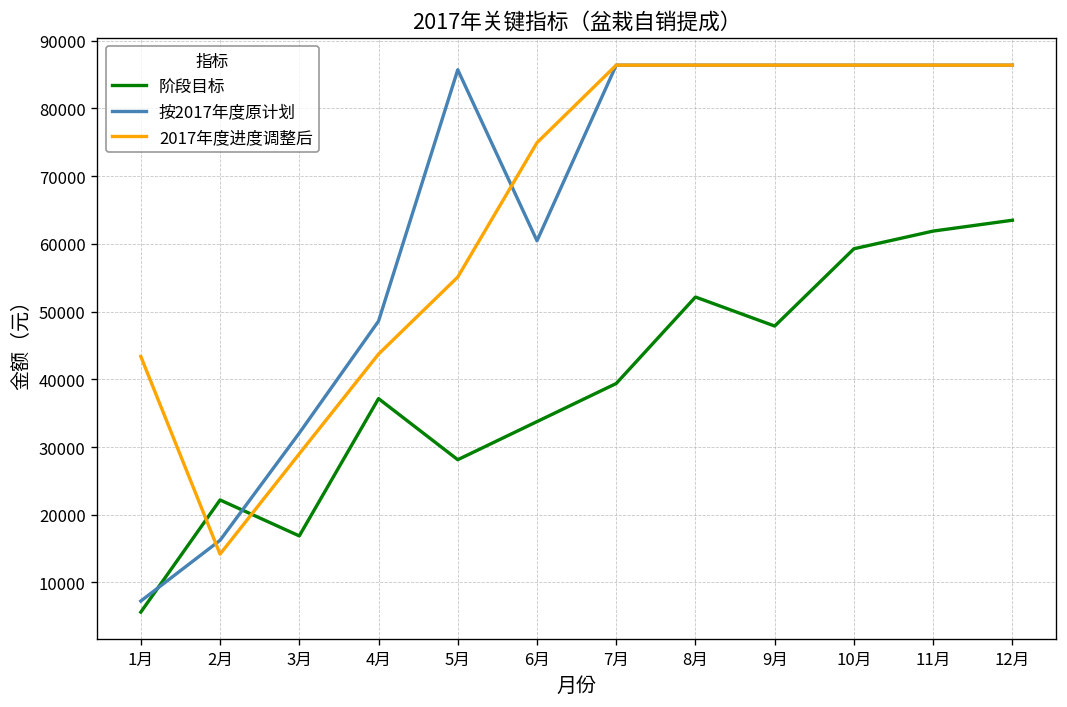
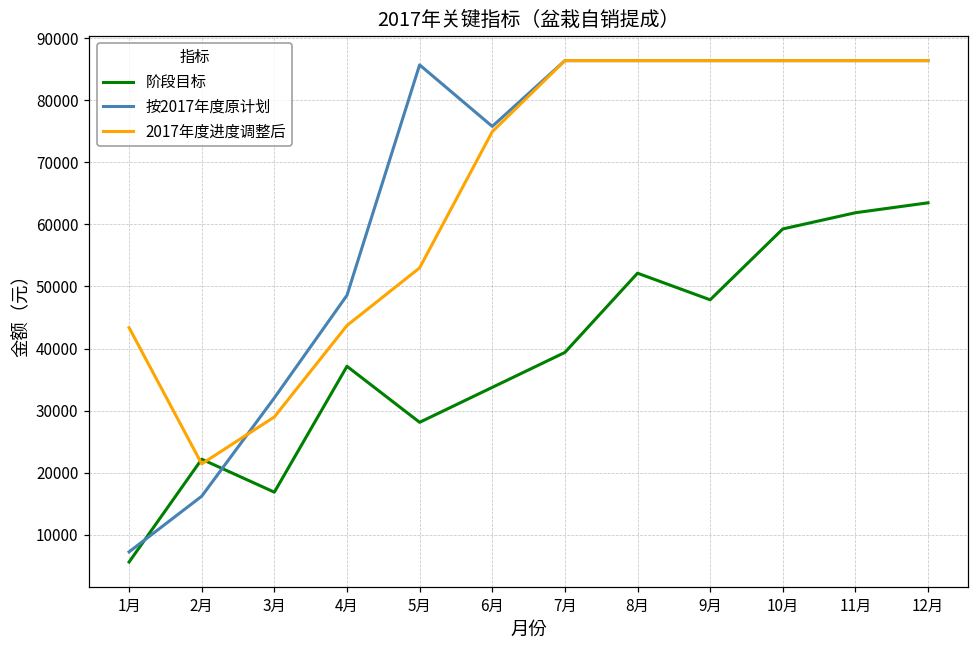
  {
    "阶段目标": {
      "1月": 6000,
      "2月": 22000,
      "3月": 17000,
      "4月": 37000,
      "5月": 28000,
      "6月": 34000,
      "7月": 39000,
      "8月": 52000,
      "9月": 48000,
      "10月": 59000,
      "11月": 62000,
      "12月": 63000
    },
    "按2017年度原计划": {
      "1月": 7000,
      "2月": 16000,
      "3月": 32000,
      "4月": 49000,
      "5月": 86000,
-     "6月": 60000
+     "6月": 76000
    },
    "2017年度进度调整后": {
      "1月": 43000,
-     "2月": 14000,
+     "2月": 21000,
      "3月": 29000,
      "4月": 44000,
-     "5月": 55000,
+     "5月": 53000,
      "6月": 75000
    }
  }
